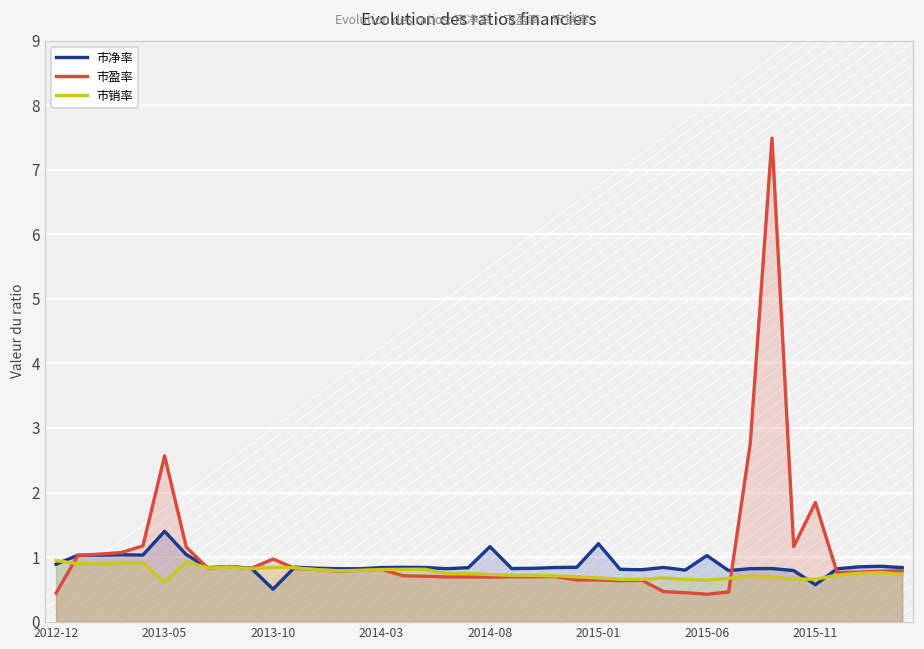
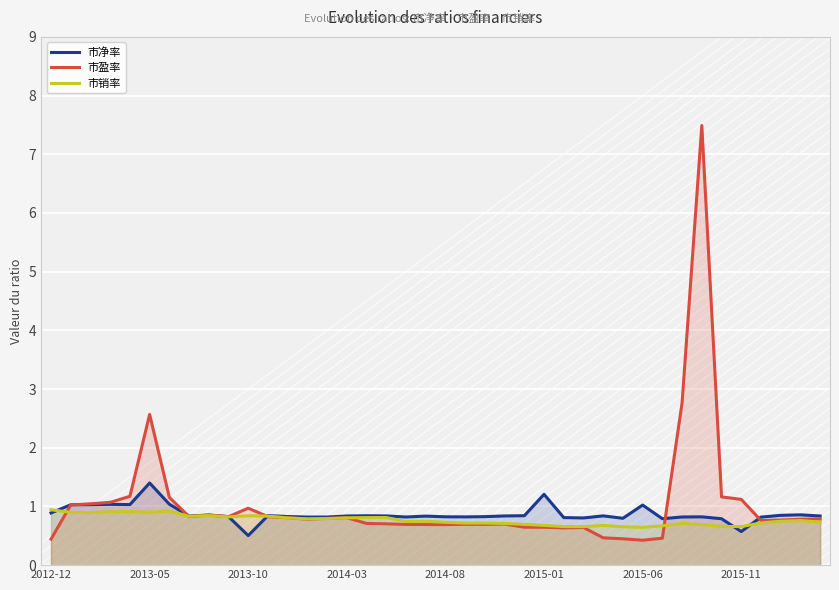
  {
    "市净率": {
      "2012-12": 0.9,
      "2013-05": 1.4,
      "2013-10": 0.5,
-     "2014-08": 1.2,
+     "2014-08": 0.8,
      "2015-01": 1.2,
      "2015-06": 1.0,
      "2015-11": 0.6
    },
    "市盈率": {
      "2012-12": 0.4,
      "2013-05": 2.6,
      "2013-10": 1.0,
      "2015-06": 0.4,
-     "2015-11": 1.8
+     "2015-11": 1.1
    },
    "市销率": {
      "2012-12": 0.9,
-     "2013-05": 0.6,
+     "2013-05": 0.9,
      "2013-10": 0.8,
      "2015-06": 0.6,
      "2015-11": 0.7
    }
  }
